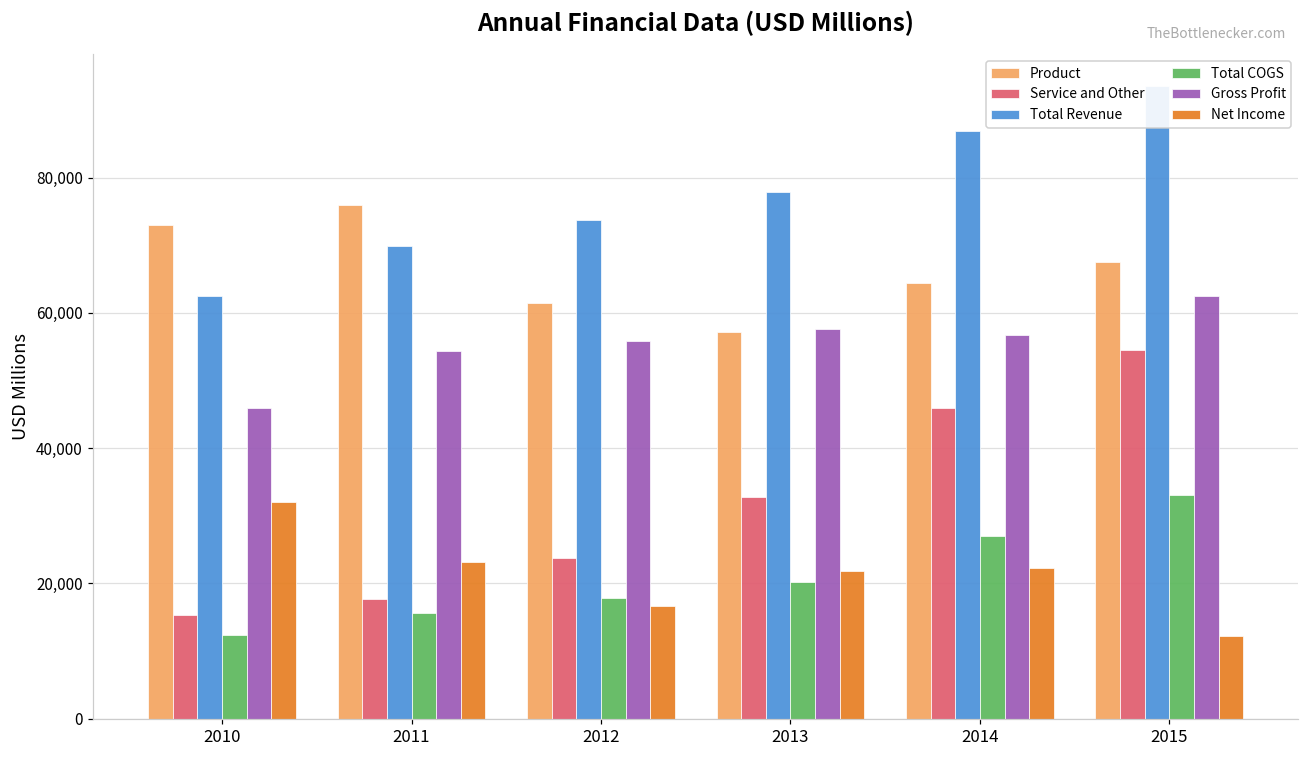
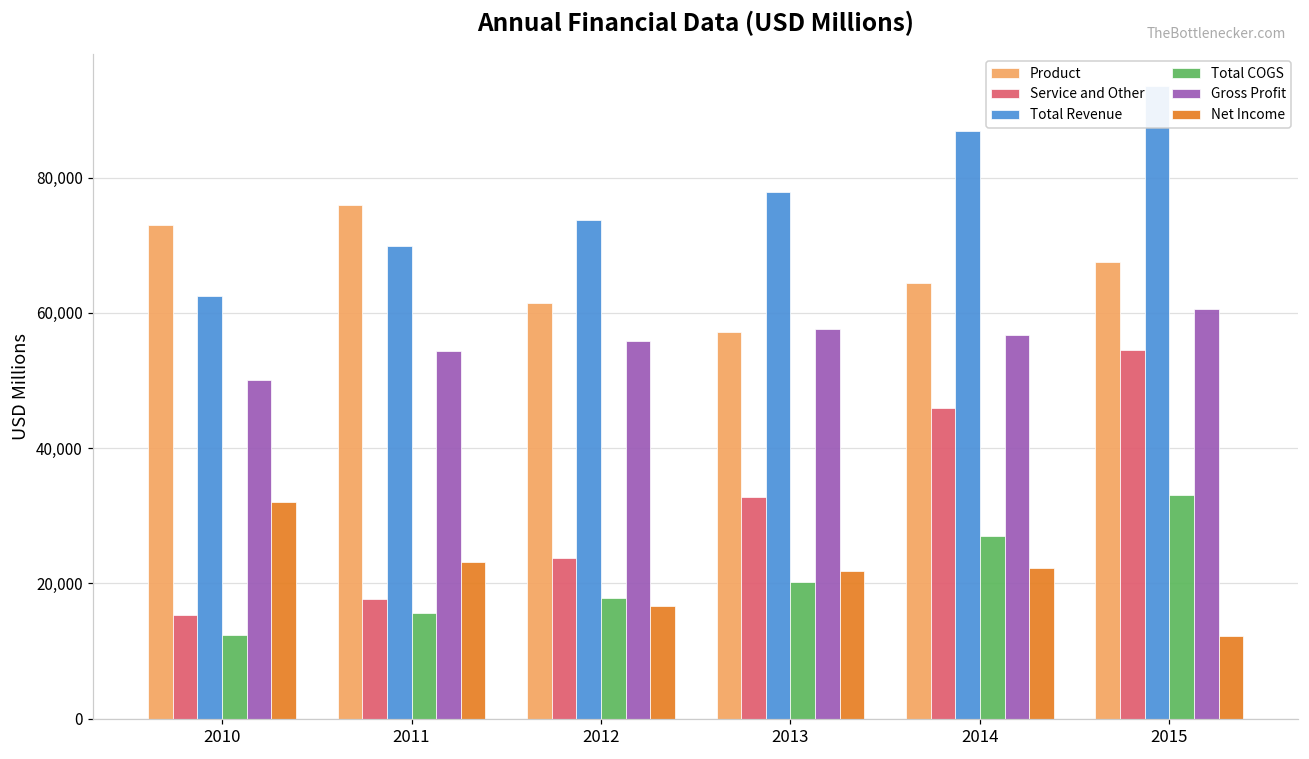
  {
    "Product": {
      "2010": "73,000",
      "2011": "76,000",
      "2012": "62,000",
      "2013": "57,000",
      "2014": "64,000",
      "2015": "67,000"
    },
    "Service and Other": {
      "2010": "15,000",
      "2011": "18,000",
      "2012": "24,000",
      "2013": "33,000",
      "2014": "46,000",
      "2015": "54,000"
    },
    "Total Revenue": {
      "2010": "62,000",
      "2011": "70,000",
      "2012": "74,000",
      "2013": "78,000",
      "2014": "87,000"
    },
    "Total COGS": {
      "2010": "12,000",
      "2011": "16,000",
      "2012": "18,000",
      "2013": "20,000",
      "2014": "27,000",
      "2015": "33,000"
    },
    "Gross Profit": {
-     "2010": "46,000",
+     "2010": "50,000",
      "2011": "54,000",
      "2012": "56,000",
      "2013": "58,000",
      "2014": "57,000",
-     "2015": "63,000"
+     "2015": "61,000"
    },
    "Net Income": {
      "2010": "32,000",
      "2011": "23,000",
      "2012": "17,000",
      "2013": "22,000",
      "2014": "22,000",
      "2015": "12,000"
    }
  }
